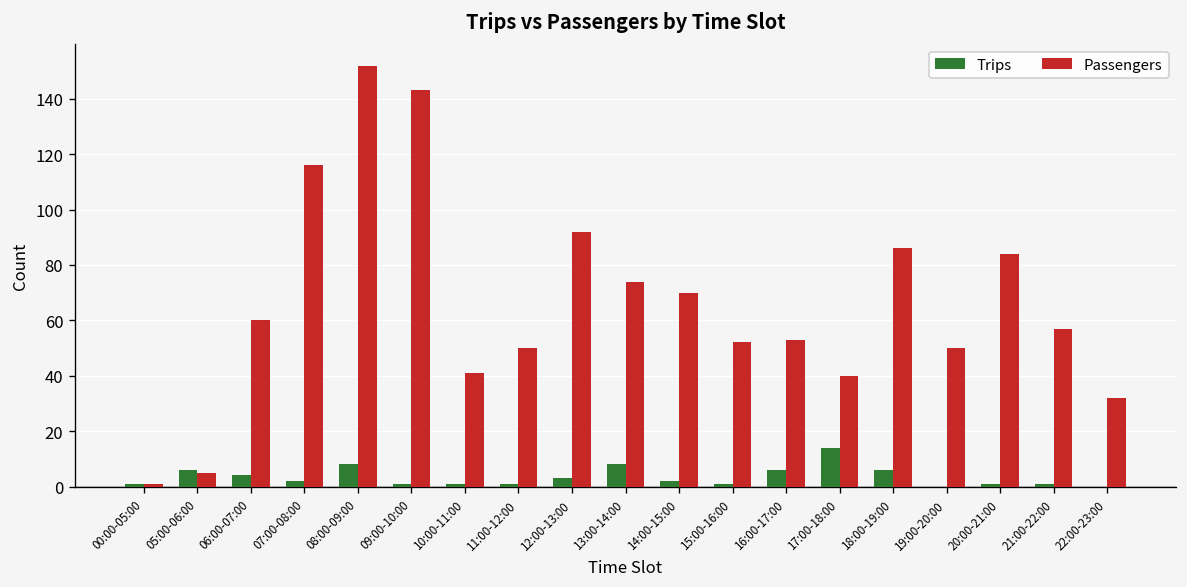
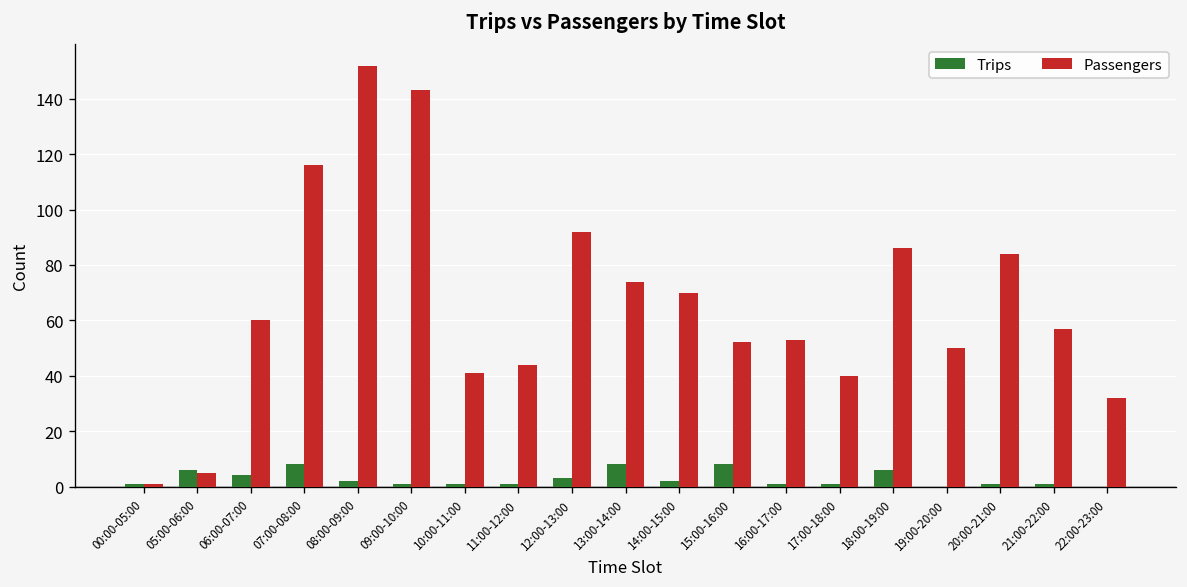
  {
    "Trips": {
      "05:00-06:00": 6,
      "06:00-07:00": 4,
-     "07:00-08:00": 2,
-     "08:00-09:00": 8,
+     "07:00-08:00": 8,
+     "08:00-09:00": 2,
      "12:00-13:00": 3,
      "13:00-14:00": 8,
      "14:00-15:00": 2,
-     "15:00-16:00": 1,
-     "16:00-17:00": 6,
-     "17:00-18:00": 14,
+     "15:00-16:00": 8,
+     "16:00-17:00": 1,
+     "17:00-18:00": 1,
      "18:00-19:00": 6,
      "19:00-20:00": 0,
      "22:00-23:00": 0
    },
    "Passengers": {
      "05:00-06:00": 5,
      "06:00-07:00": 60,
      "07:00-08:00": 116,
      "08:00-09:00": 152,
      "09:00-10:00": 143,
      "10:00-11:00": 41,
-     "11:00-12:00": 50,
+     "11:00-12:00": 44,
      "12:00-13:00": 92,
      "13:00-14:00": 74,
      "14:00-15:00": 70,
      "15:00-16:00": 52,
      "16:00-17:00": 53,
      "17:00-18:00": 40,
      "18:00-19:00": 86,
      "19:00-20:00": 50,
      "20:00-21:00": 84,
      "21:00-22:00": 57,
      "22:00-23:00": 32
    }
  }
